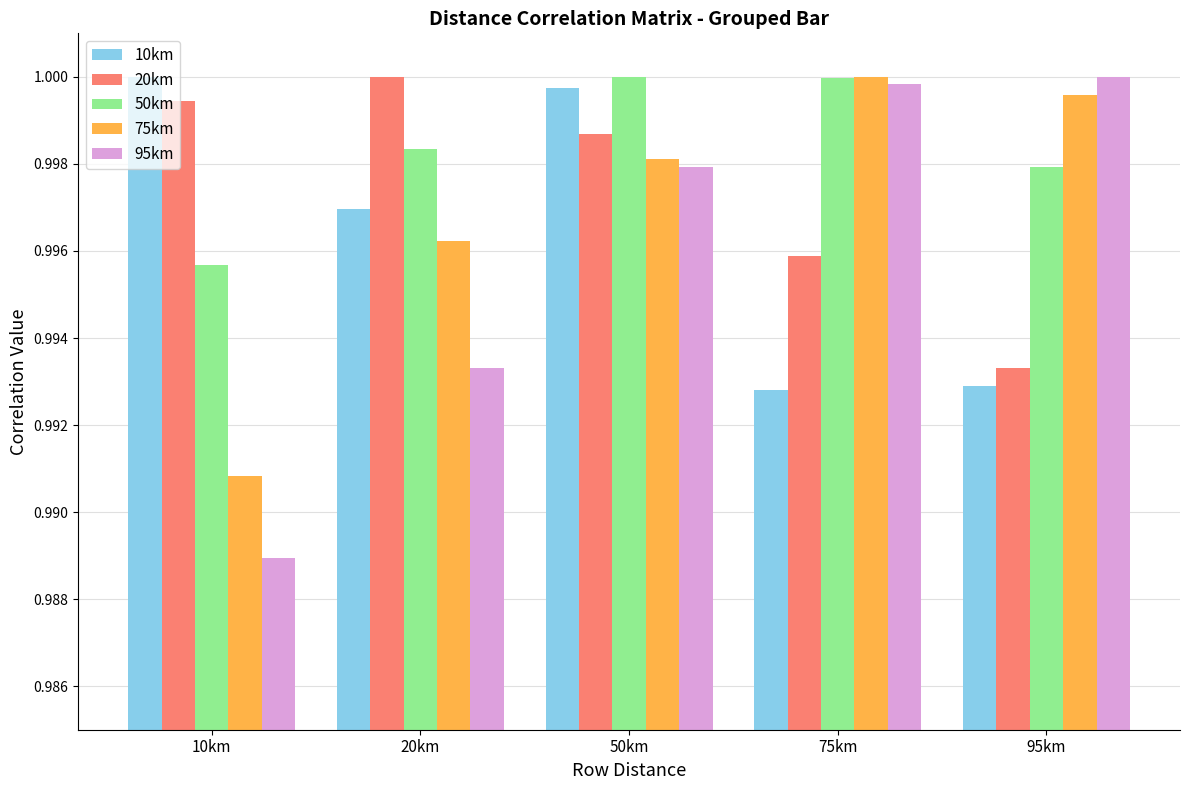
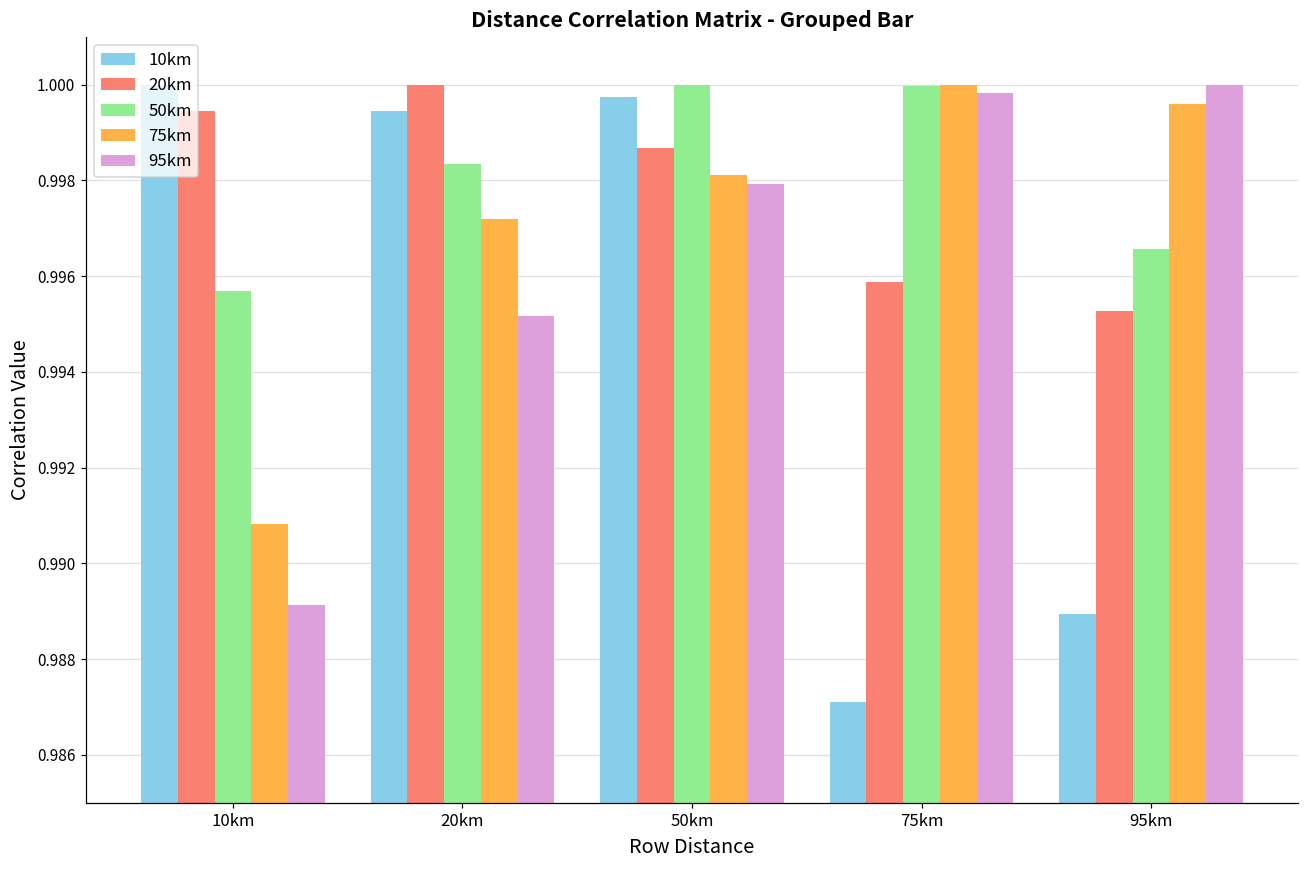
  {
    "10km": {
-     "20km": 0.9970,
+     "20km": 0.9994,
      "50km": 0.9997,
-     "75km": 0.9928,
-     "95km": 0.9929
+     "75km": 0.9871,
+     "95km": 0.9889
    },
    "20km": {
      "20km": 1.0000,
      "50km": 0.9987,
      "75km": 0.9959,
-     "95km": 0.9933
+     "95km": 0.9953
    },
    "50km": {
      "10km": 0.9957,
      "20km": 0.9983,
      "50km": 1.0000,
      "75km": 1.0000,
-     "95km": 0.9979
+     "95km": 0.9966
    },
    "75km": {
      "10km": 0.9908,
-     "20km": 0.9962,
+     "20km": 0.9972,
      "50km": 0.9981,
      "75km": 1.0000,
      "95km": 0.9996
    },
    "95km": {
-     "10km": 0.9889,
-     "20km": 0.9933,
+     "10km": 0.9891,
+     "20km": 0.9952,
      "50km": 0.9979,
      "75km": 0.9998,
      "95km": 1.0000
    }
  }
